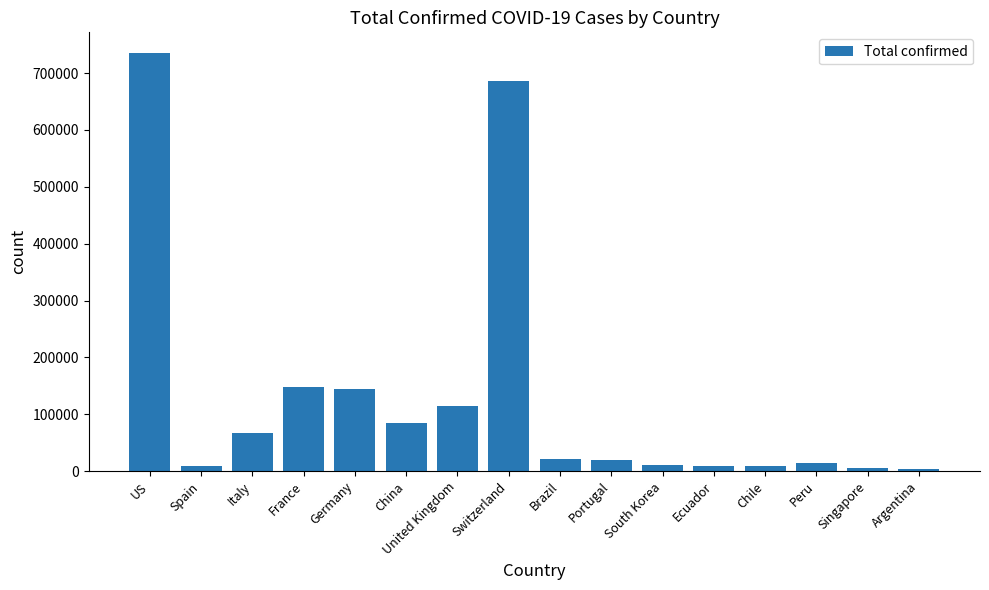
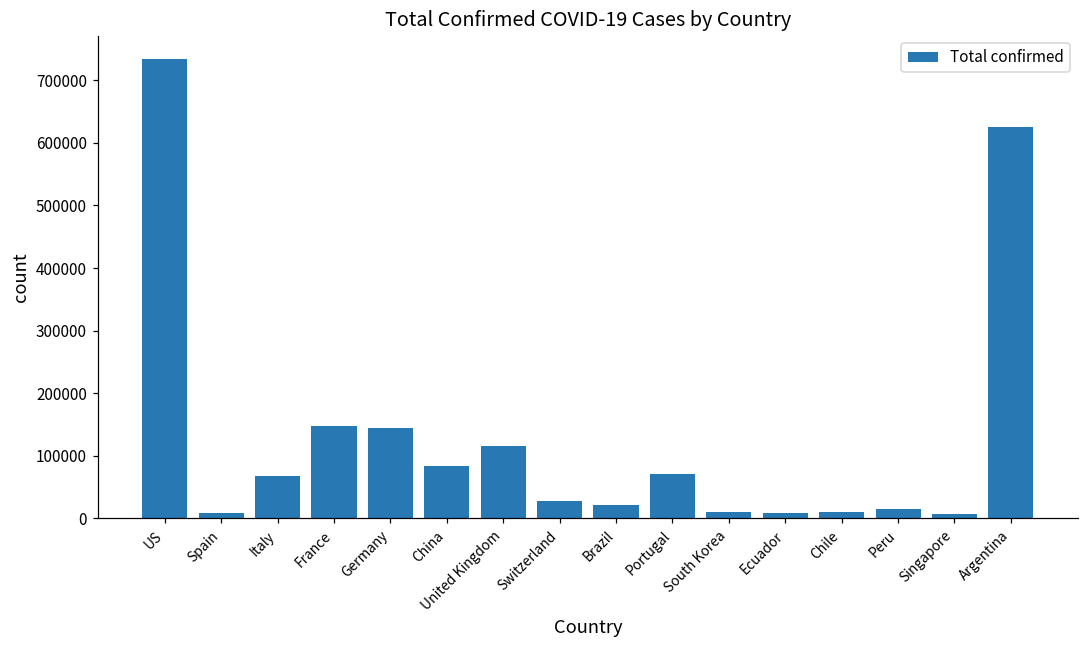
  {
    "US": 730000,
    "Spain": 10000,
    "Italy": 70000,
    "France": 150000,
    "Germany": 140000,
    "China": 80000,
    "United Kingdom": 120000,
-   "Switzerland": 690000,
+   "Switzerland": 30000,
    "Brazil": 20000,
-   "Portugal": 20000,
+   "Portugal": 70000,
    "South Korea": 10000,
    "Ecuador": 10000,
    "Chile": 10000,
    "Peru": 10000,
    "Singapore": 10000,
-   "Argentina": 0
+   "Argentina": 630000
  }
